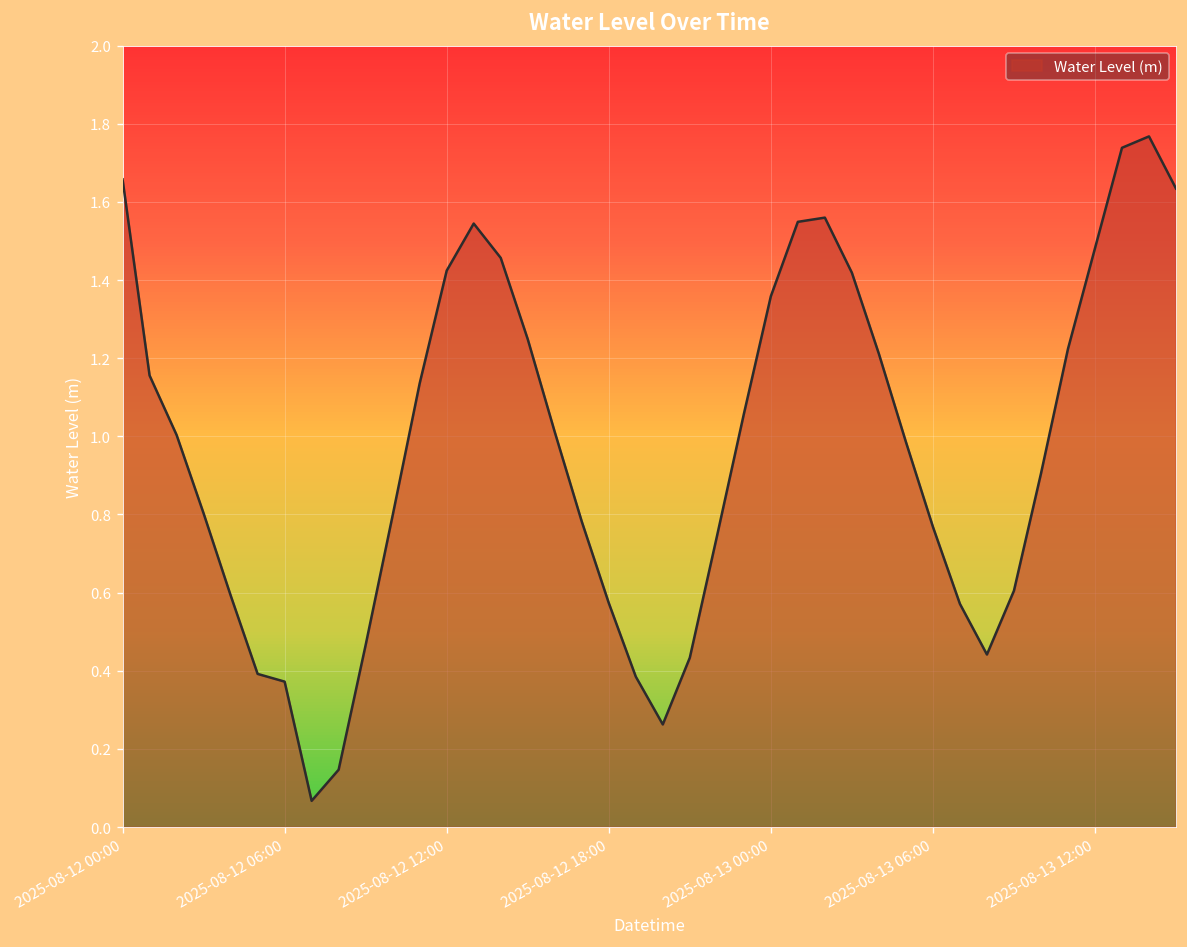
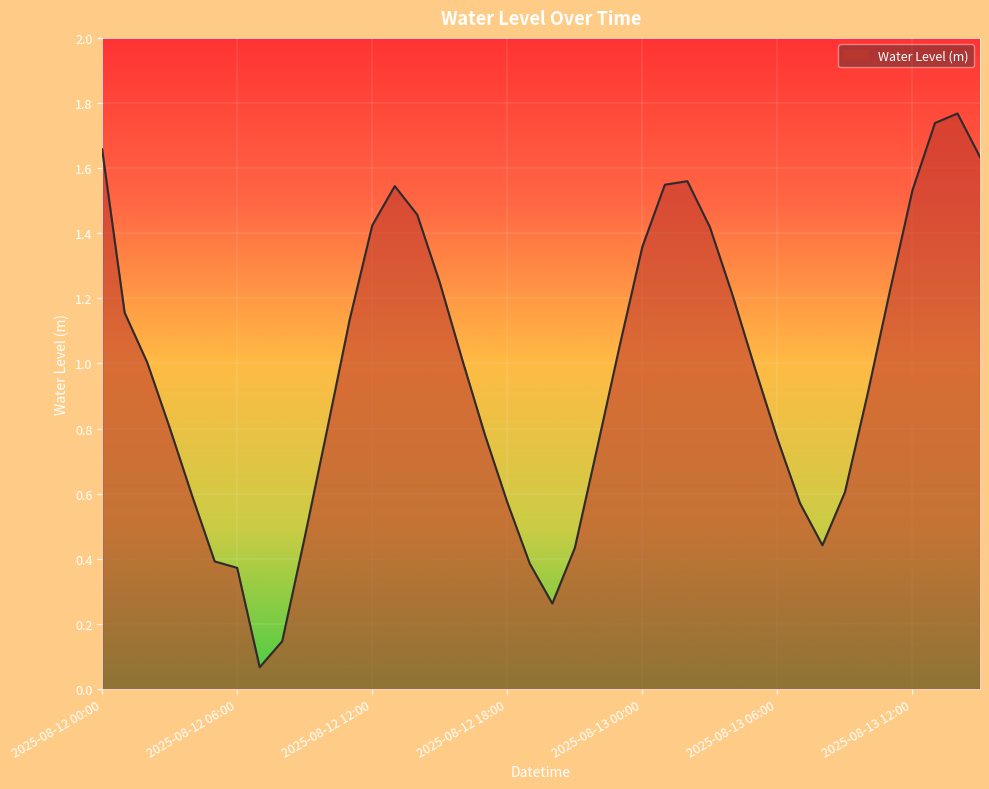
  {
    "2025-08-12 00:00": 1.66,
    "2025-08-12 06:00": 0.37,
    "2025-08-12 12:00": 1.42,
    "2025-08-12 18:00": 0.57,
    "2025-08-13 00:00": 1.36,
    "2025-08-13 06:00": 0.77,
-   "2025-08-13 12:00": 1.48
+   "2025-08-13 12:00": 1.53
  }
